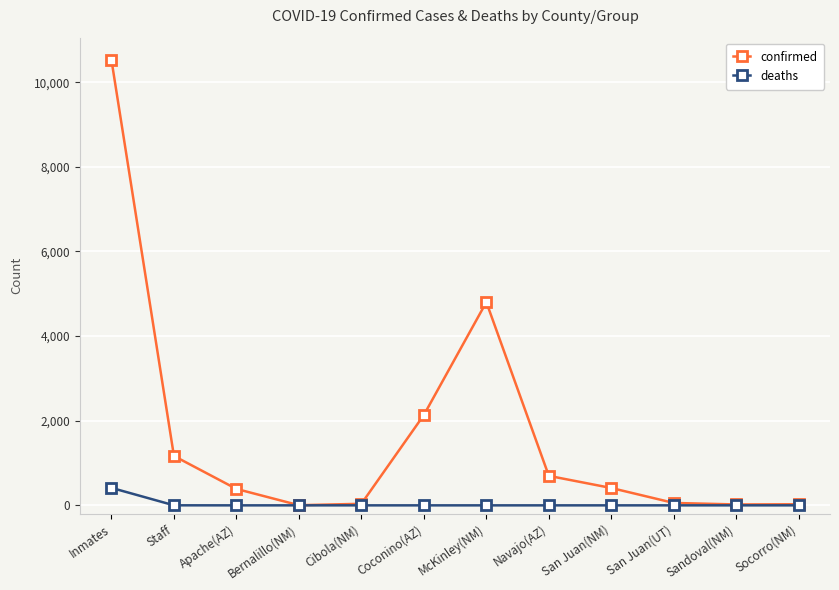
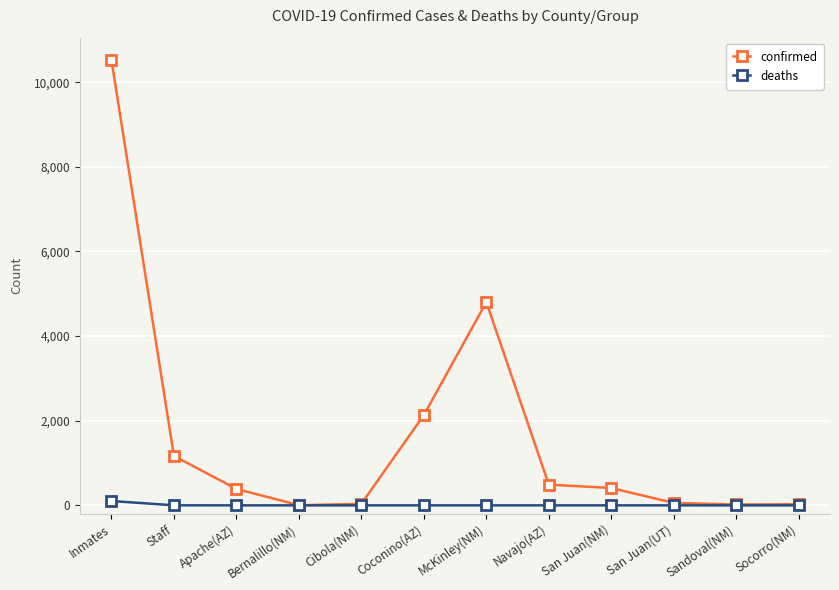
  {
    "confirmed": {
      "Inmates": "10,500",
      "Staff": "1,200",
      "Apache(AZ)": "400",
      "Coconino(AZ)": "2,100",
      "McKinley(NM)": "4,800",
-     "Navajo(AZ)": "700",
+     "Navajo(AZ)": "500",
      "San Juan(NM)": "400"
    },
    "deaths": {
-     "Inmates": "400",
+     "Inmates": "100",
      "Staff": "0",
      "Apache(AZ)": "0",
      "Coconino(AZ)": "0",
      "McKinley(NM)": "0",
      "Navajo(AZ)": "0",
      "San Juan(NM)": "0"
    }
  }
